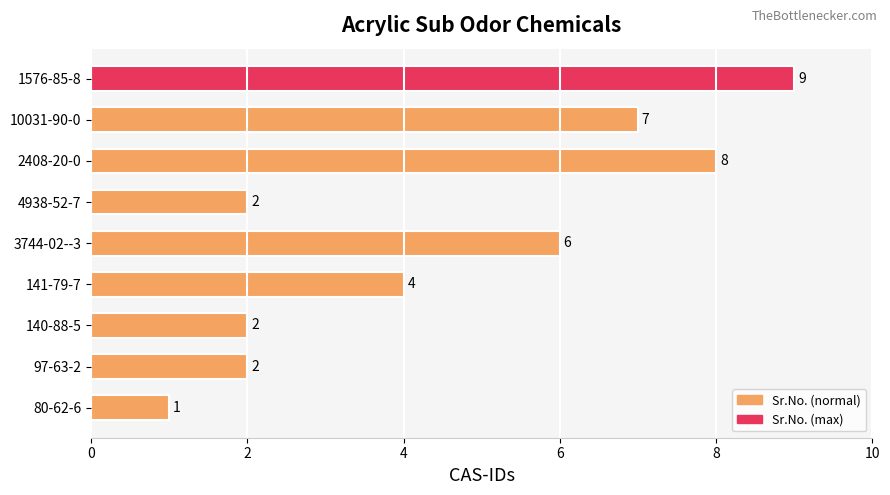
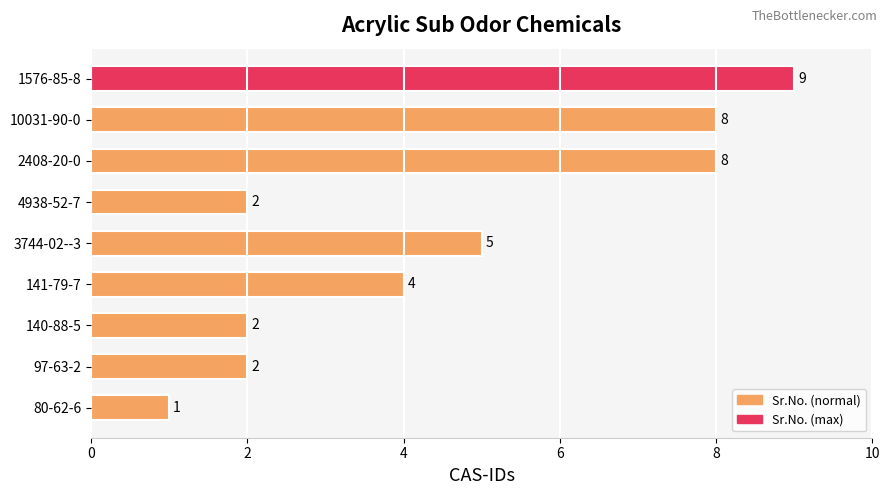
  {
    "1576-85-8": 9,
-   "10031-90-0": 7,
+   "10031-90-0": 8,
    "2408-20-0": 8,
    "4938-52-7": 2,
-   "3744-02--3": 6,
+   "3744-02--3": 5,
    "141-79-7": 4,
    "140-88-5": 2,
    "97-63-2": 2,
    "80-62-6": 1
  }
